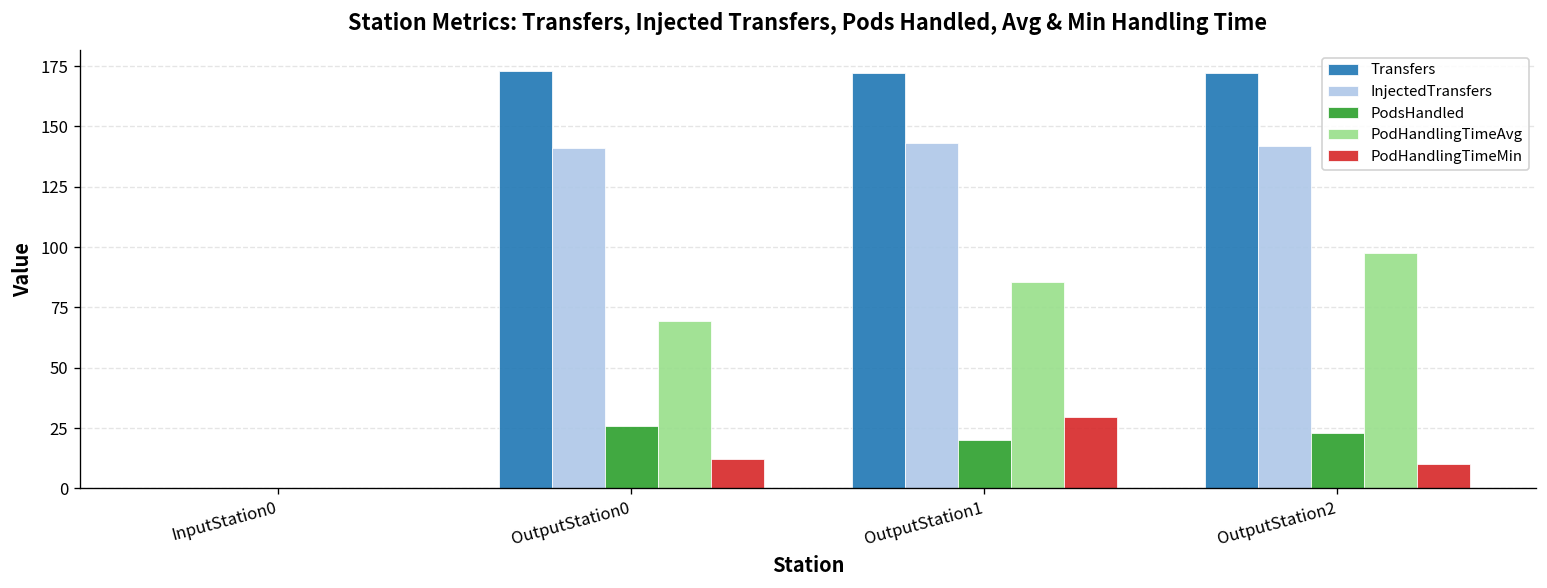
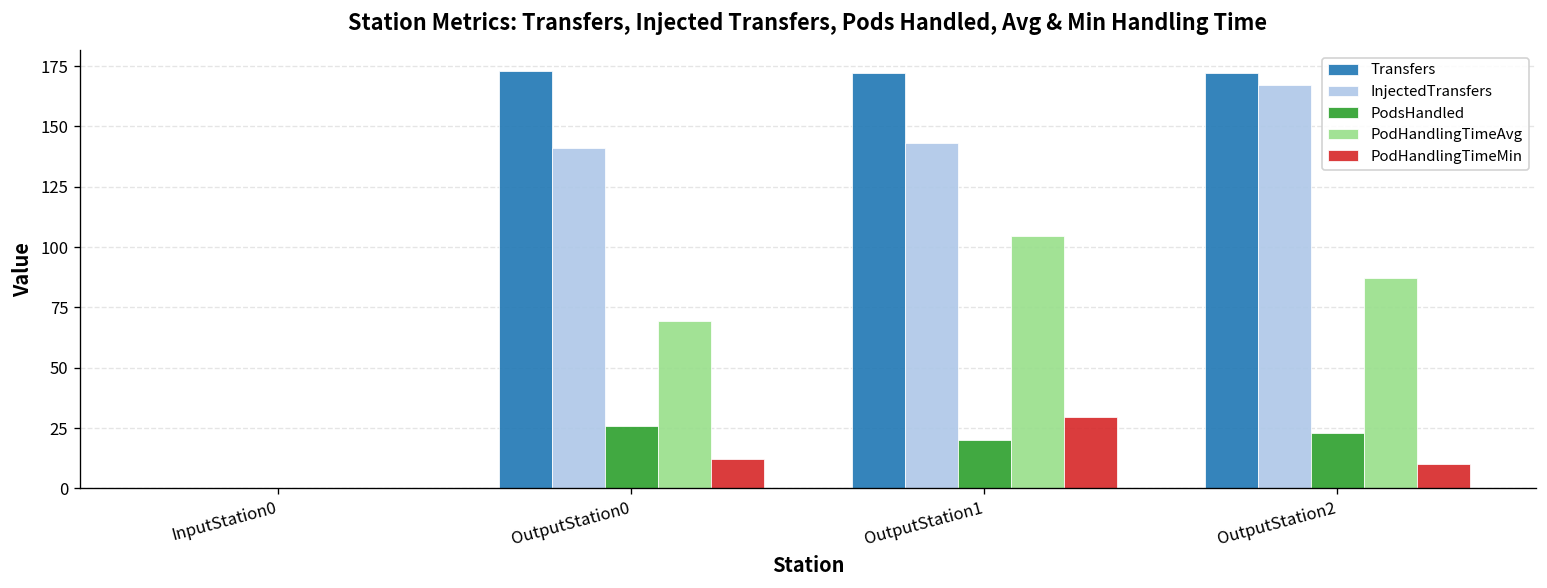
  {
    "Transfers": {
      "InputStation0": 0,
      "OutputStation0": 173,
      "OutputStation1": 172,
      "OutputStation2": 172
    },
    "InjectedTransfers": {
      "InputStation0": 0,
      "OutputStation0": 141,
      "OutputStation1": 143,
-     "OutputStation2": 142
+     "OutputStation2": 167
    },
    "PodsHandled": {
      "InputStation0": 0,
      "OutputStation0": 26,
      "OutputStation1": 20,
      "OutputStation2": 23
    },
    "PodHandlingTimeAvg": {
      "InputStation0": 0,
      "OutputStation0": 69,
-     "OutputStation1": 86,
-     "OutputStation2": 97
+     "OutputStation1": 105,
+     "OutputStation2": 87
    },
    "PodHandlingTimeMin": {
      "InputStation0": 0,
      "OutputStation0": 12,
      "OutputStation1": 30,
      "OutputStation2": 10
    }
  }
